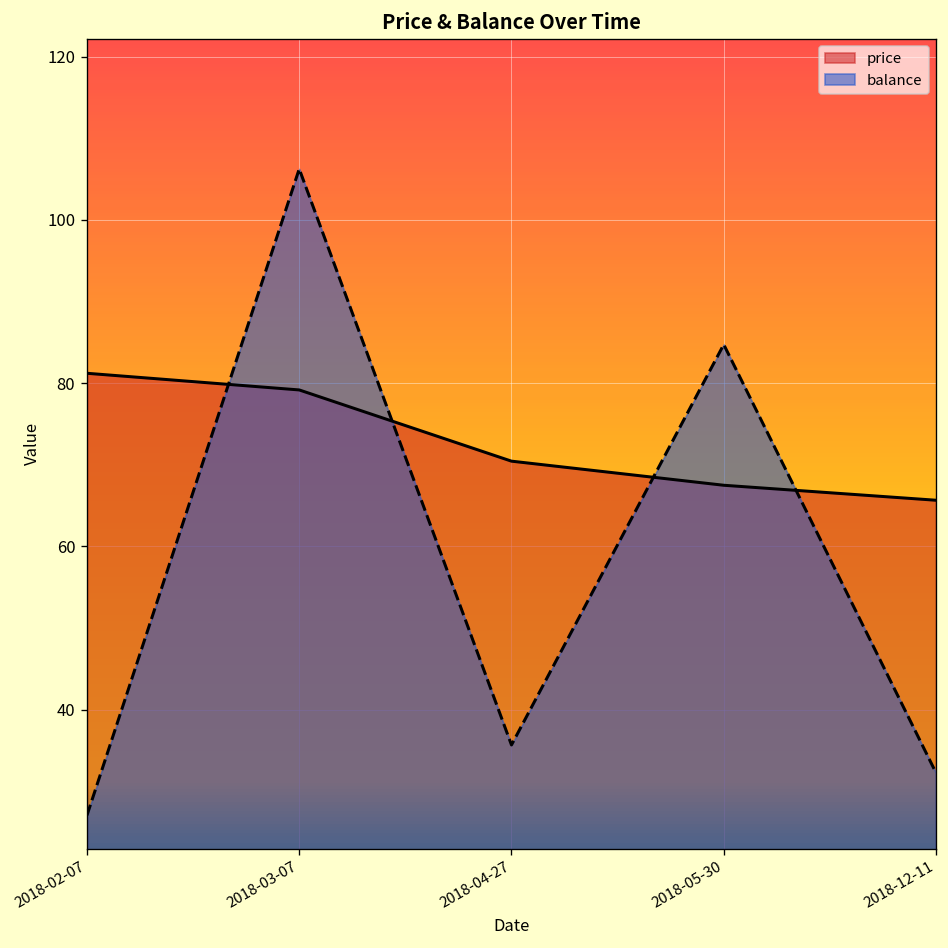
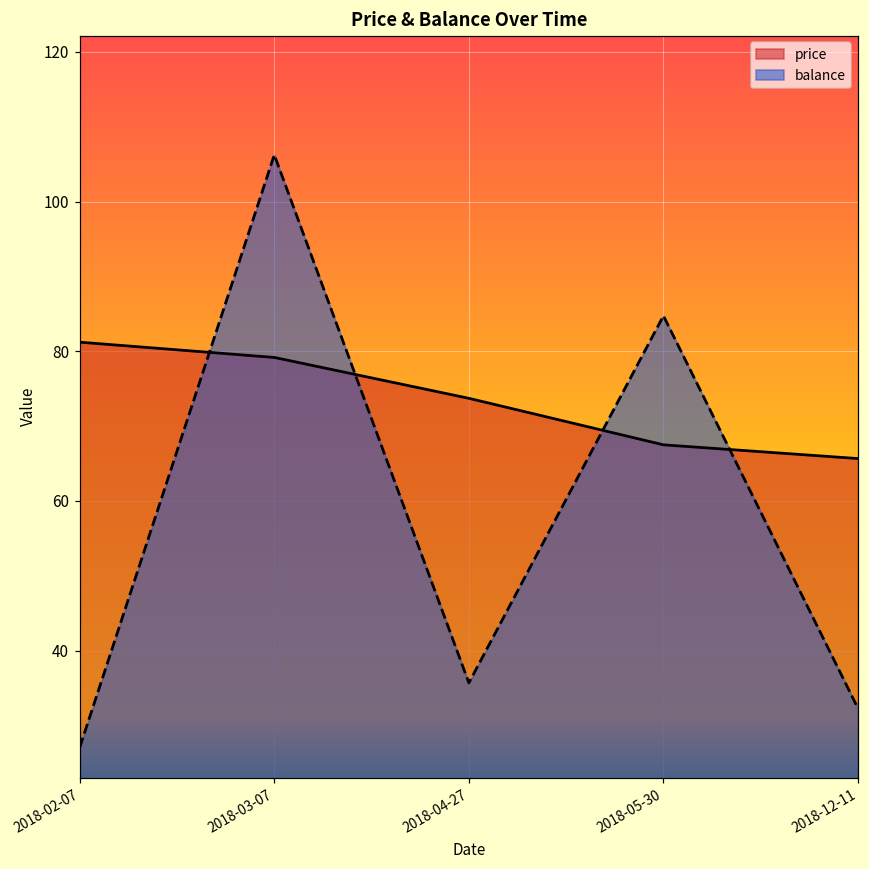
  {
    "price": {
      "2018-02-07": 81,
      "2018-03-07": 79,
-     "2018-04-27": 70,
+     "2018-04-27": 74,
      "2018-05-30": 68,
      "2018-12-11": 66
    },
    "balance": {
      "2018-02-07": 27,
      "2018-03-07": 106,
      "2018-04-27": 36,
      "2018-05-30": 85,
      "2018-12-11": 32
    }
  }
